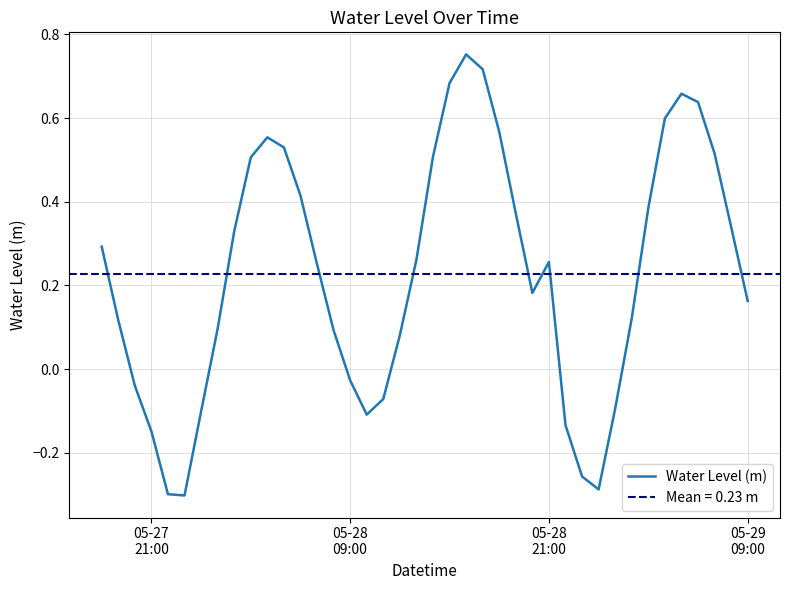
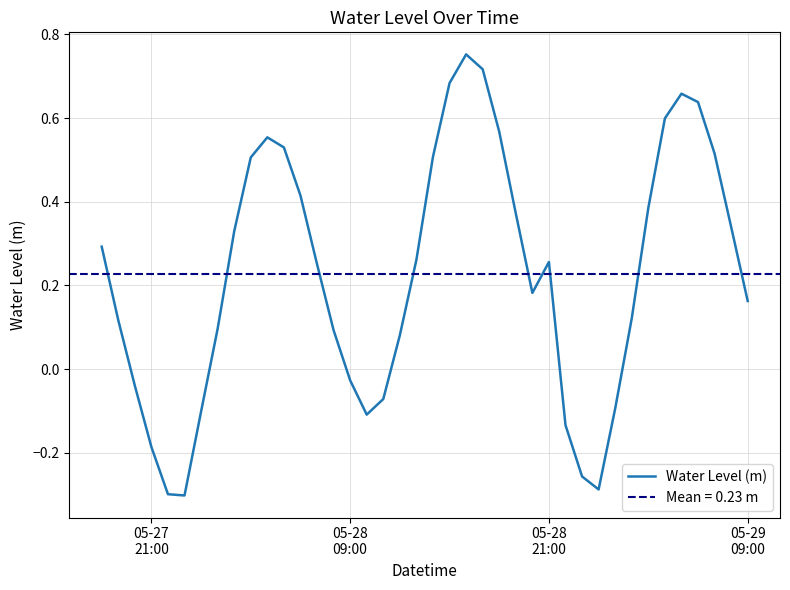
  {
-   "05-27 21:00": -0.15,
+   "05-27 21:00": -0.19,
    "05-28 09:00": -0.03,
    "05-28 21:00": 0.26,
    "05-29 09:00": 0.16
  }
